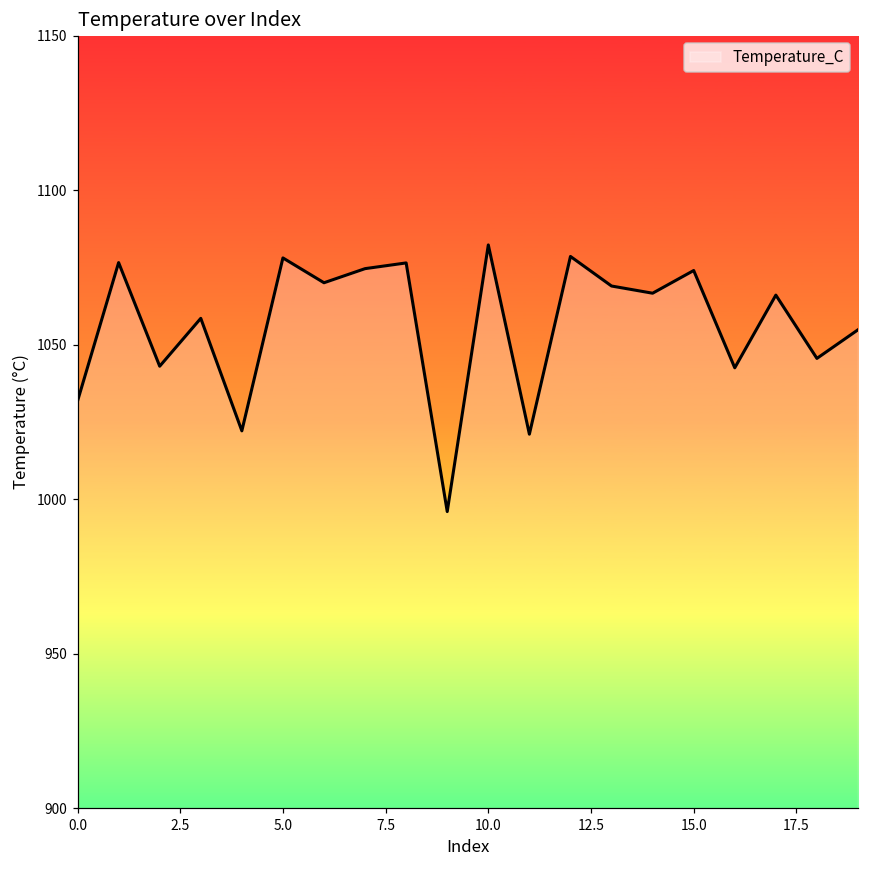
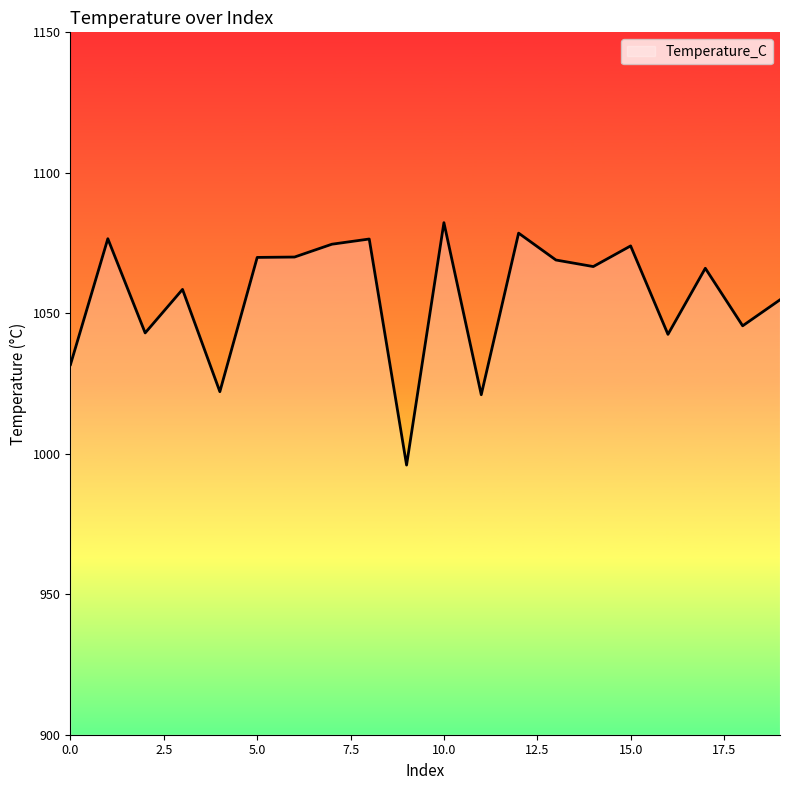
  {
    "0.0": 1032,
-   "5.0": 1078,
+   "5.0": 1070,
    "10.0": 1082,
    "15.0": 1074
  }
